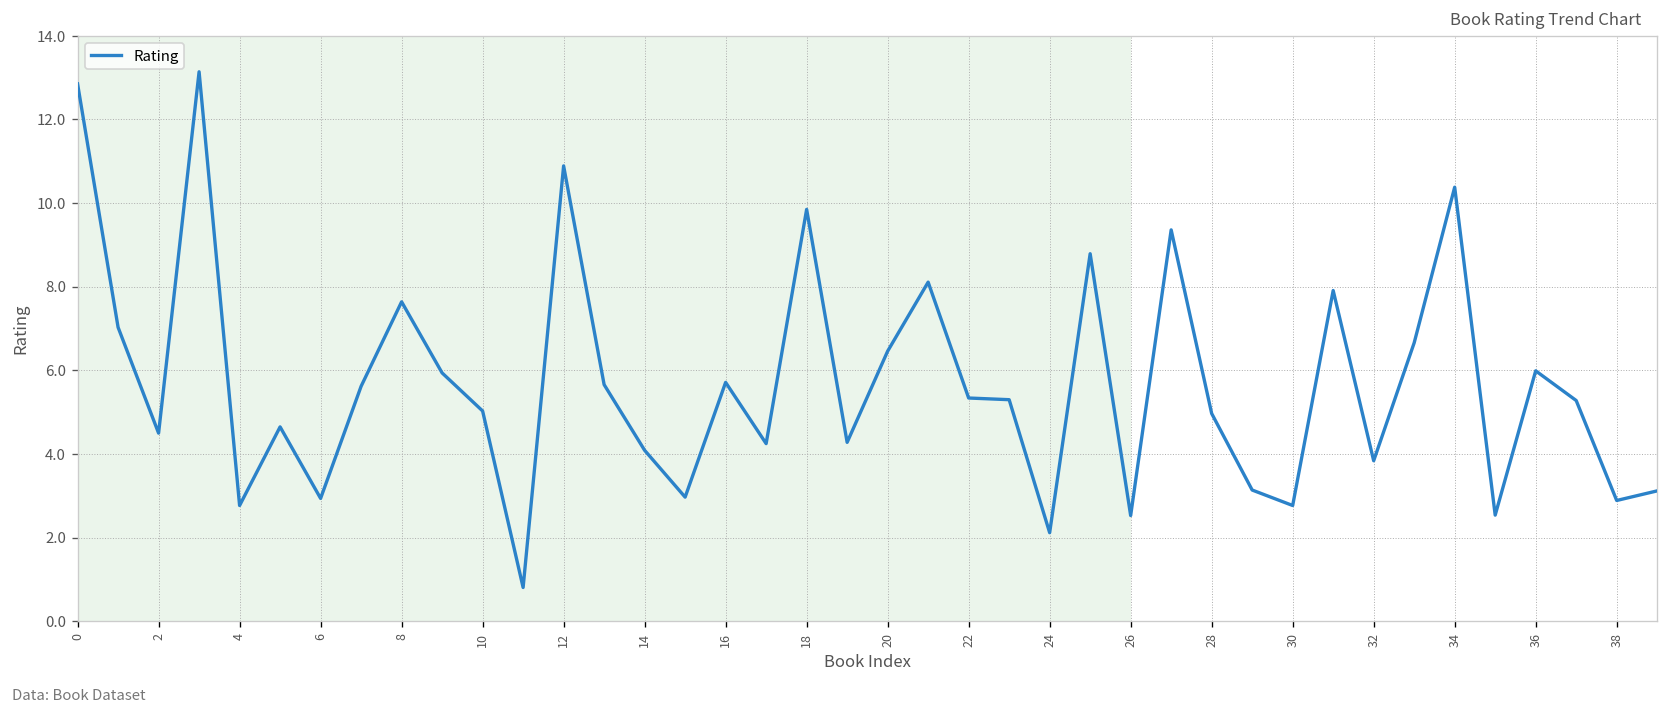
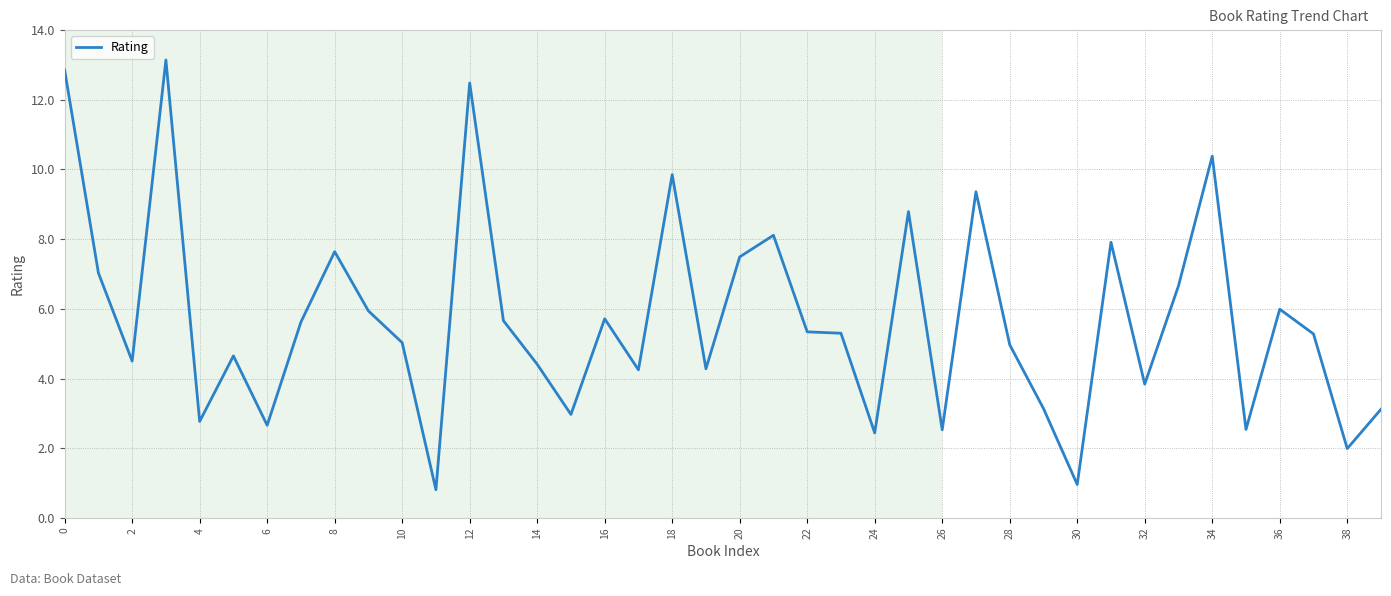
  {
    "0": 12.9,
    "2": 4.5,
    "4": 2.8,
-   "6": 2.9,
+   "6": 2.7,
    "8": 7.6,
    "10": 5.0,
-   "12": 10.9,
-   "14": 4.1,
+   "12": 12.5,
+   "14": 4.4,
    "16": 5.7,
    "18": 9.9,
-   "20": 6.5,
+   "20": 7.5,
    "22": 5.3,
-   "24": 2.1,
+   "24": 2.4,
    "26": 2.5,
    "28": 5.0,
-   "30": 2.8,
+   "30": 1.0,
    "32": 3.8,
    "34": 10.4,
    "36": 6.0,
-   "38": 2.9
+   "38": 2.0
  }
